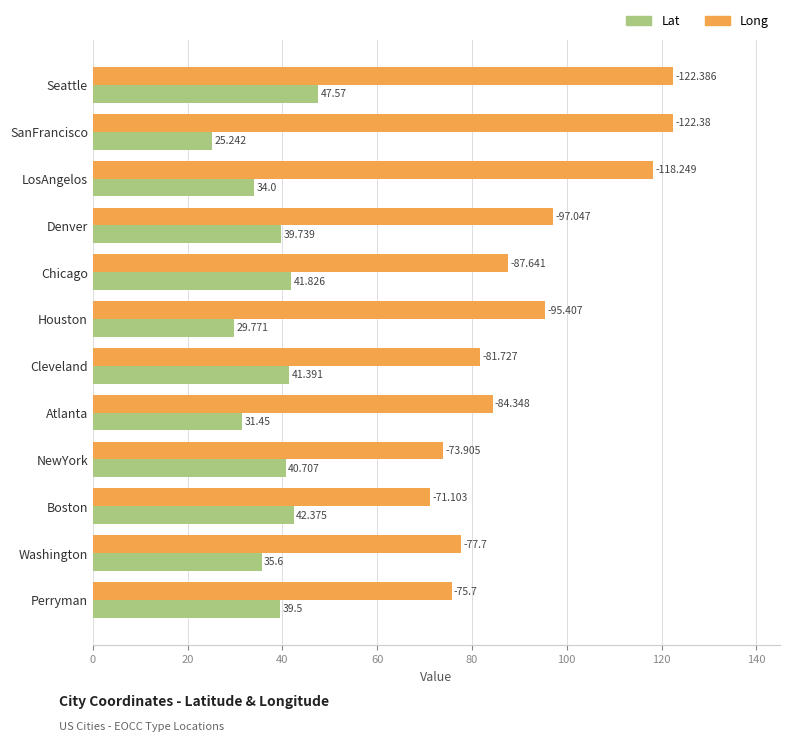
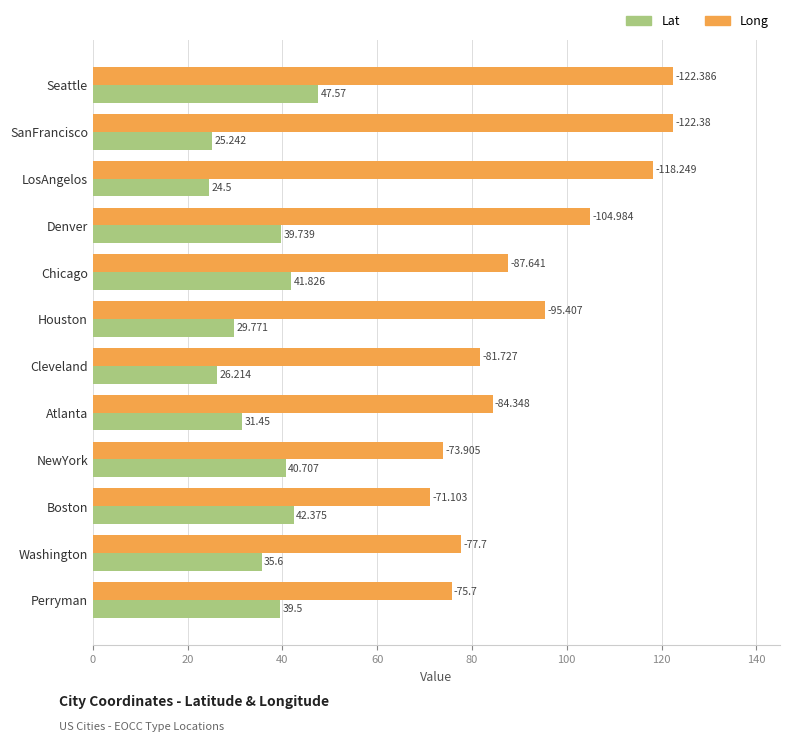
  {
    "Lat": {
      "Seattle": 47.57,
      "SanFrancisco": 25.242,
-     "LosAngelos": 34.0,
+     "LosAngelos": 24.5,
      "Denver": 39.739,
      "Chicago": 41.826,
      "Houston": 29.771,
-     "Cleveland": 41.391,
+     "Cleveland": 26.214,
      "Atlanta": 31.45,
      "NewYork": 40.707,
      "Boston": 42.375,
      "Washington": 35.6,
      "Perryman": 39.5
    },
    "Long": {
-     "Denver": -97.047
+     "Denver": -104.984
    }
  }
